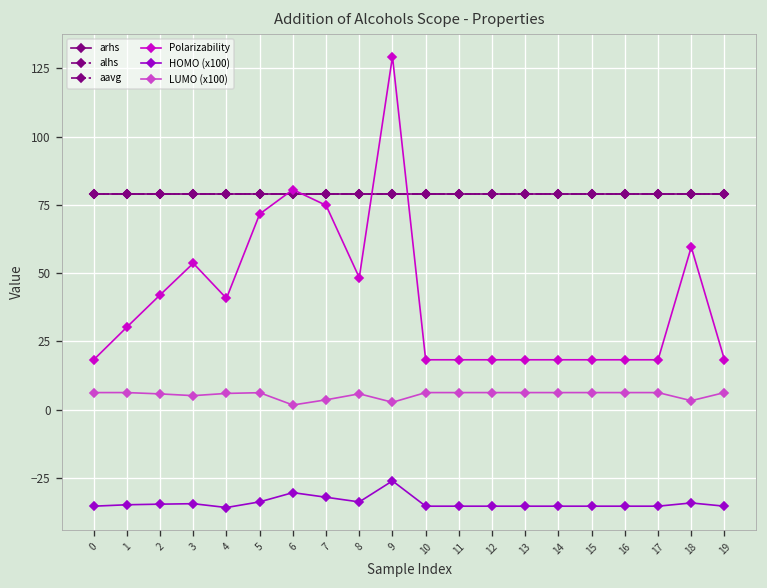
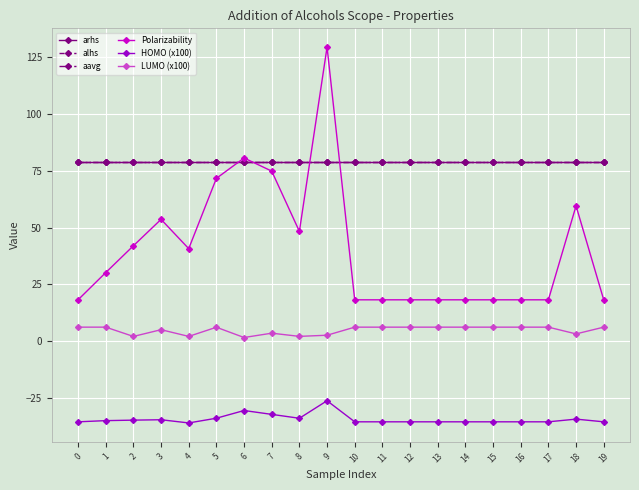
  {
    "aavg": {
      "0": 79,
      "1": 79,
      "2": 79,
      "3": 79,
      "4": 79,
      "5": 79,
      "6": 79,
      "7": 79,
      "8": 79,
      "9": 79,
      "10": 79,
      "11": 79,
      "12": 79,
      "13": 79,
      "14": 79,
      "15": 79,
      "16": 79,
      "17": 79,
      "18": 79,
      "19": 79
    },
    "LUMO (x100)": {
      "0": 6,
      "1": 6,
-     "2": 6,
+     "2": 2,
      "3": 5,
-     "4": 6,
+     "4": 2,
      "5": 6,
      "6": 2,
      "7": 4,
-     "8": 6,
+     "8": 2,
      "9": 3,
      "10": 6,
      "11": 6,
      "12": 6,
      "13": 6,
      "14": 6,
      "15": 6,
      "16": 6,
      "17": 6,
      "18": 3,
      "19": 6
    }
  }
